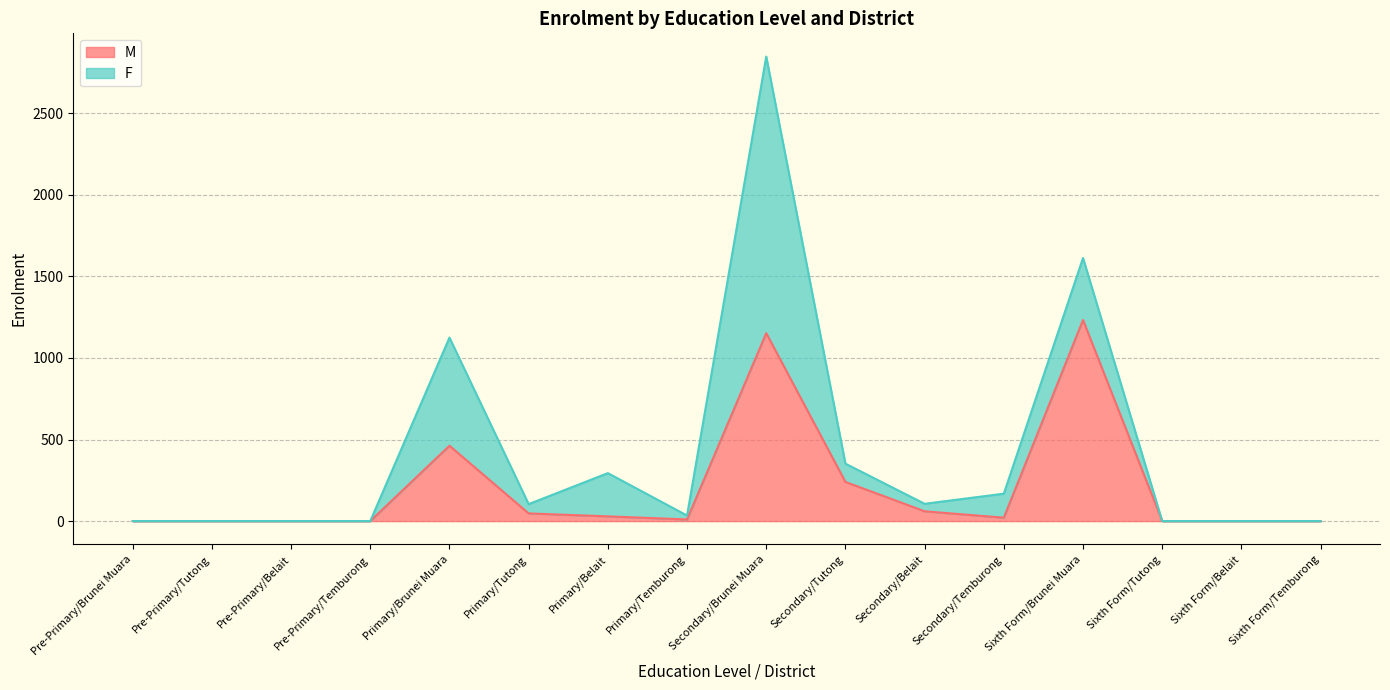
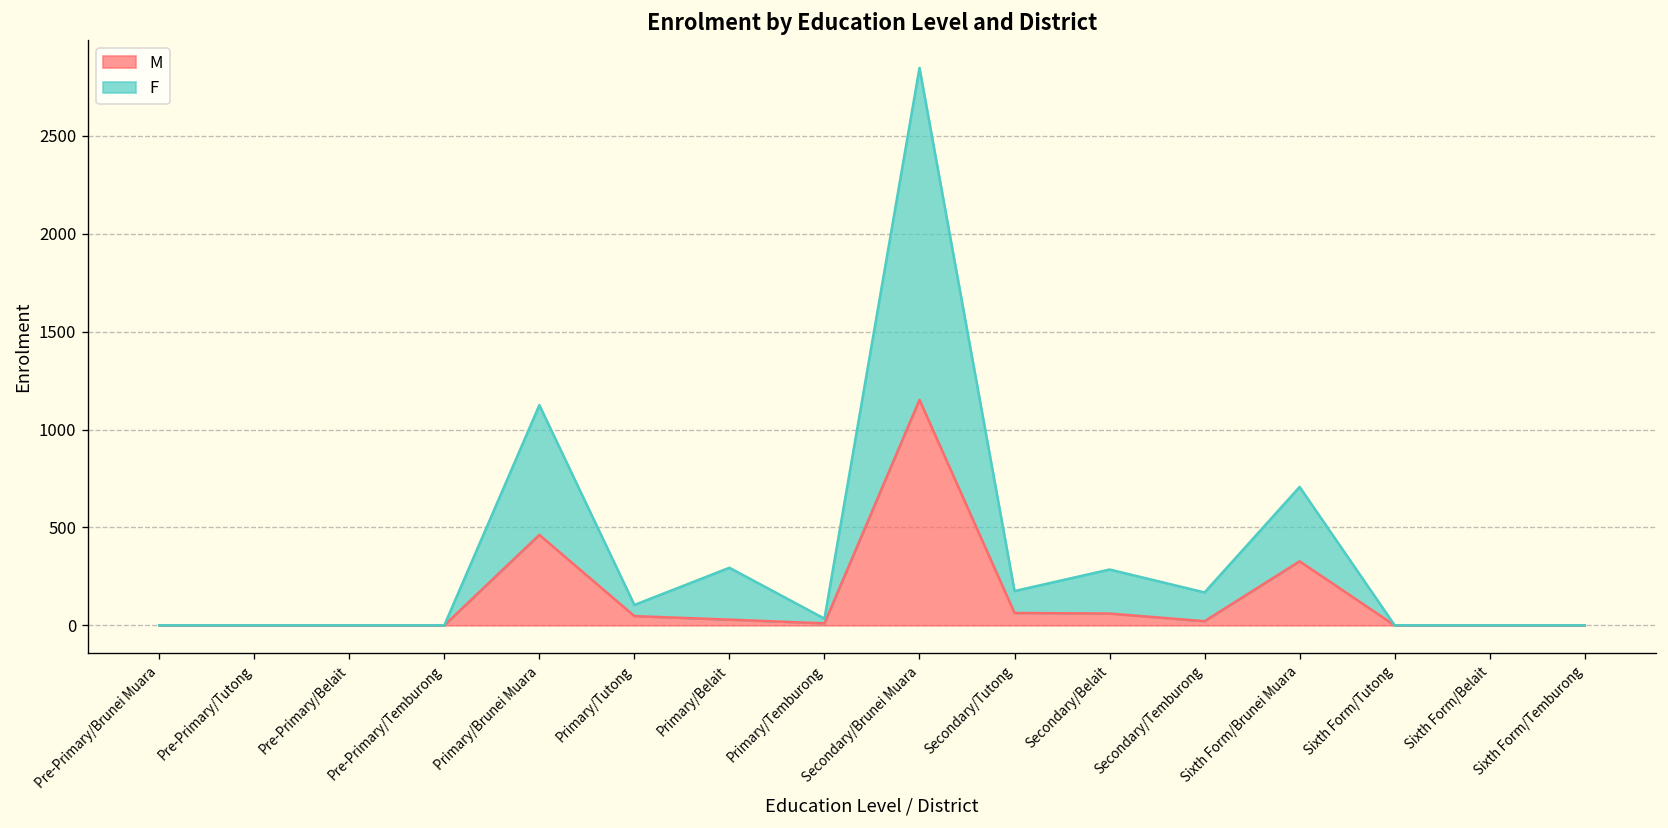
  {
    "M": {
      "Primary/Brunei Muara": 460,
      "Primary/Tutong": 50,
      "Primary/Belait": 30,
      "Primary/Temburong": 10,
      "Secondary/Brunei Muara": 1150,
-     "Secondary/Tutong": 240,
+     "Secondary/Tutong": 60,
      "Secondary/Belait": 60,
      "Secondary/Temburong": 20,
-     "Sixth Form/Brunei Muara": 1230
+     "Sixth Form/Brunei Muara": 330
    },
    "F": {
      "Primary/Brunei Muara": 660,
      "Primary/Tutong": 60,
      "Primary/Belait": 270,
      "Primary/Temburong": 20,
      "Secondary/Brunei Muara": 1700,
      "Secondary/Tutong": 110,
-     "Secondary/Belait": 50,
+     "Secondary/Belait": 230,
      "Secondary/Temburong": 150,
      "Sixth Form/Brunei Muara": 380
    }
  }
